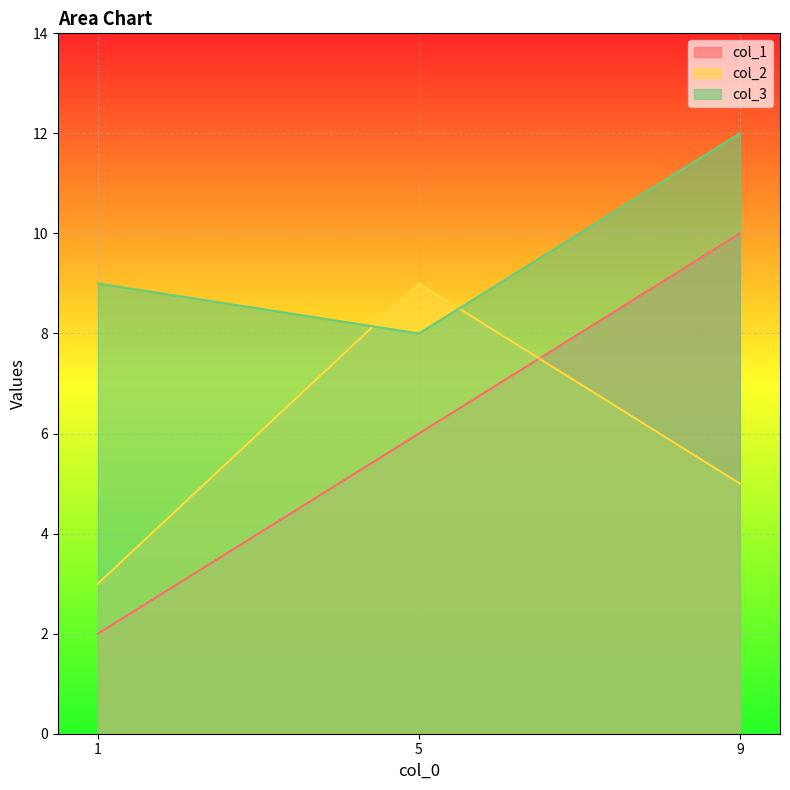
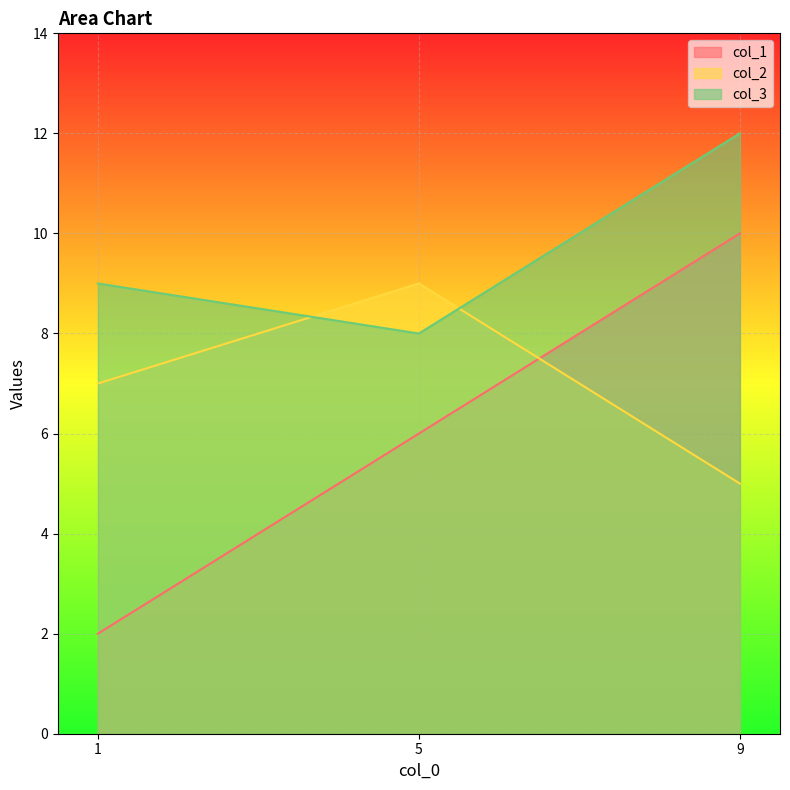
  {
    "col_1": {
      "1": 2,
      "5": 6,
      "9": 10
    },
    "col_2": {
-     "1": 3,
+     "1": 7,
      "5": 9,
      "9": 5
    },
    "col_3": {
      "1": 9,
      "5": 8,
      "9": 12
    }
  }
